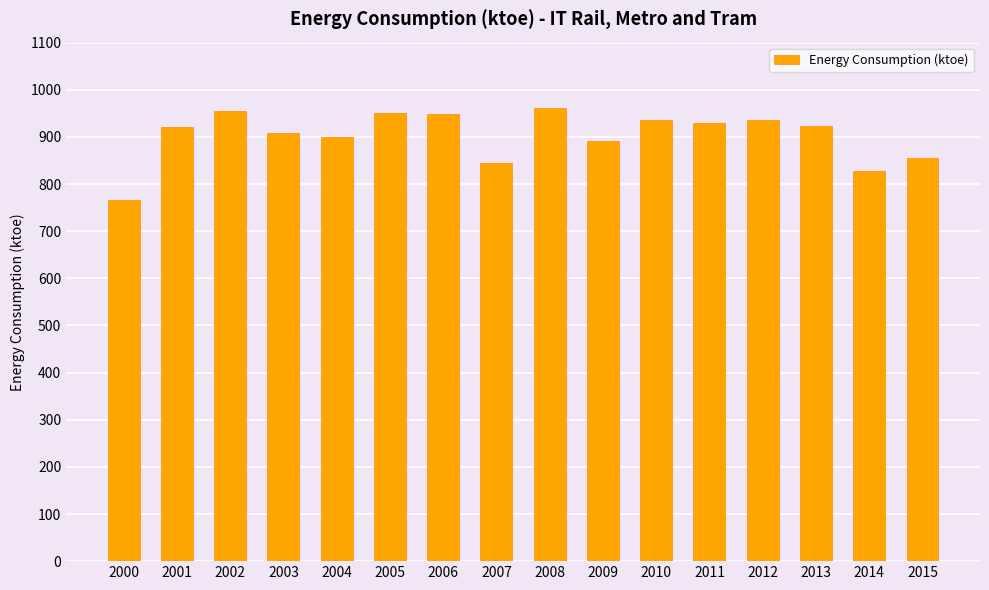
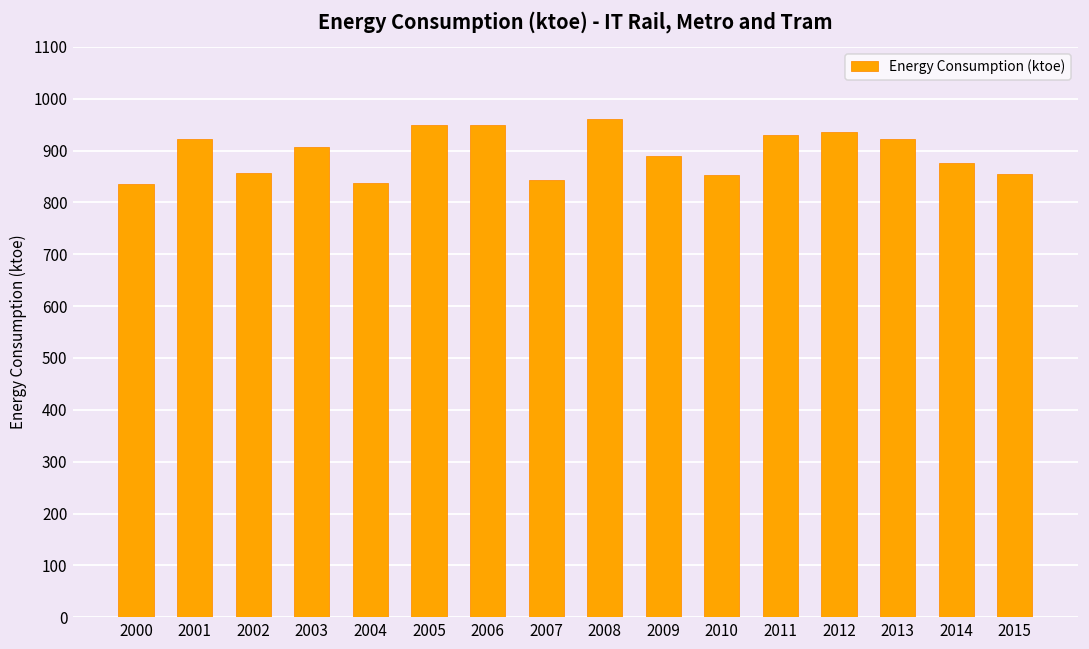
  {
-   "2000": 770,
+   "2000": 830,
    "2001": 920,
-   "2002": 950,
+   "2002": 860,
    "2003": 910,
-   "2004": 900,
+   "2004": 840,
    "2005": 950,
    "2006": 950,
    "2007": 840,
    "2008": 960,
    "2009": 890,
-   "2010": 940,
+   "2010": 850,
    "2011": 930,
    "2012": 940,
    "2013": 920,
-   "2014": 830,
+   "2014": 880,
    "2015": 850
  }
